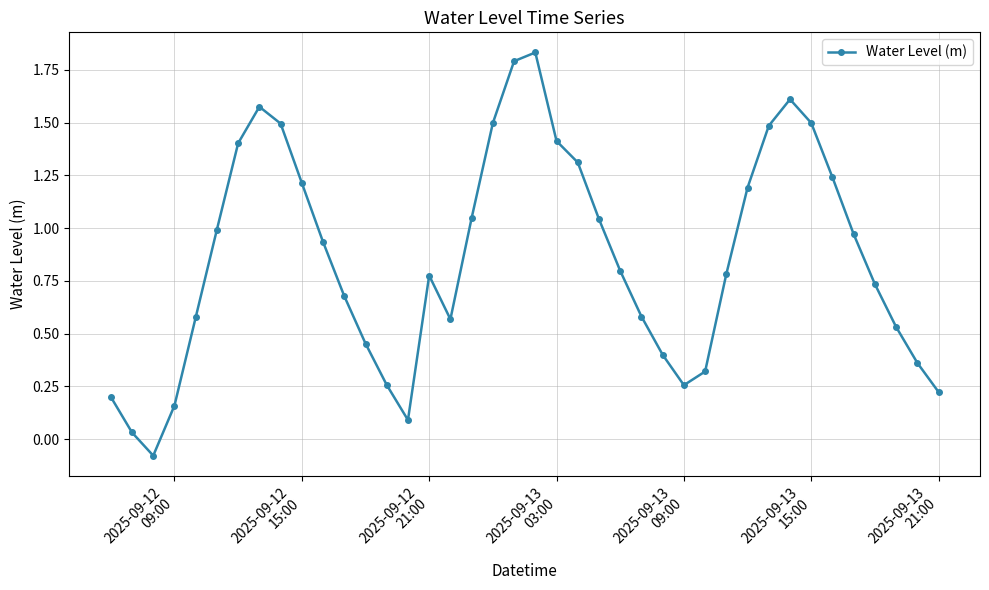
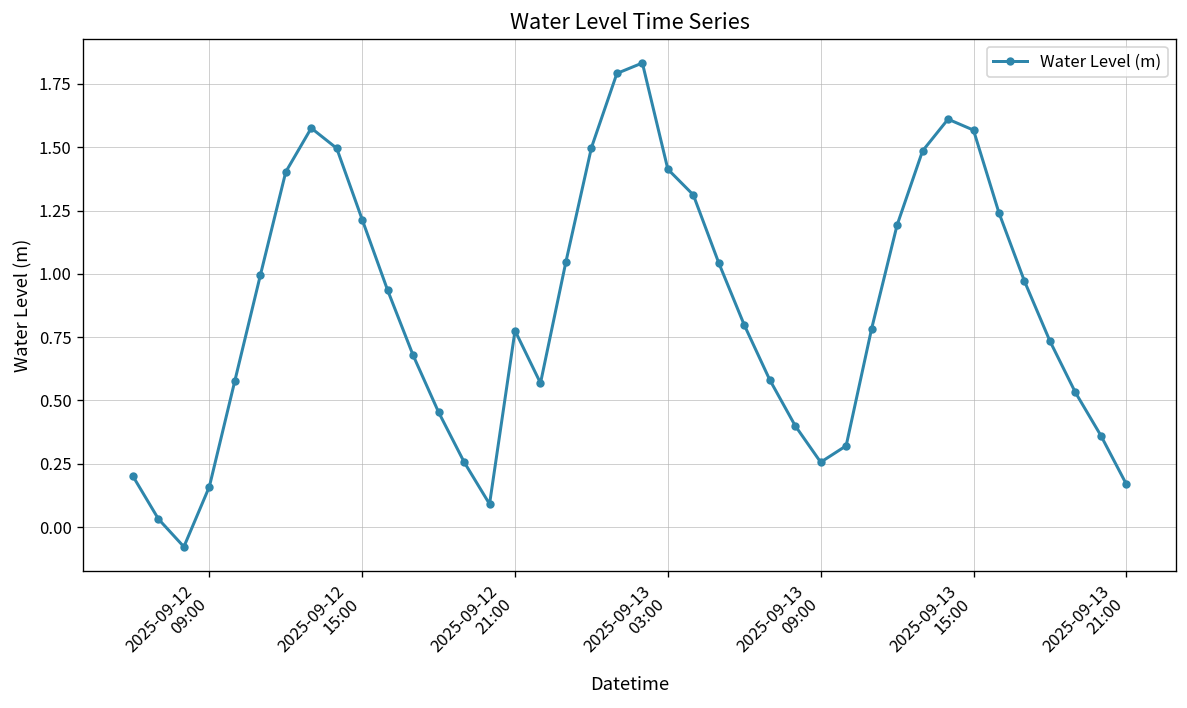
  {
    "2025-09-12 09:00": 0.16,
    "2025-09-12 15:00": 1.21,
    "2025-09-12 21:00": 0.78,
    "2025-09-13 03:00": 1.41,
    "2025-09-13 09:00": 0.26,
-   "2025-09-13 15:00": 1.50,
-   "2025-09-13 21:00": 0.22
+   "2025-09-13 15:00": 1.57,
+   "2025-09-13 21:00": 0.17
  }
